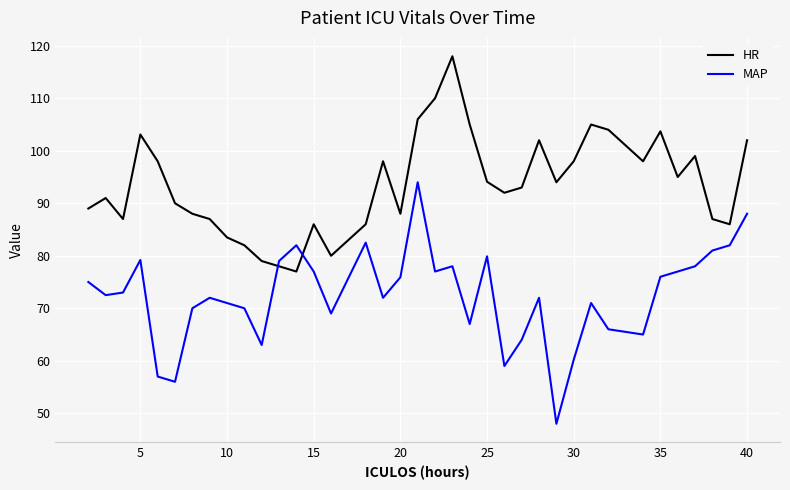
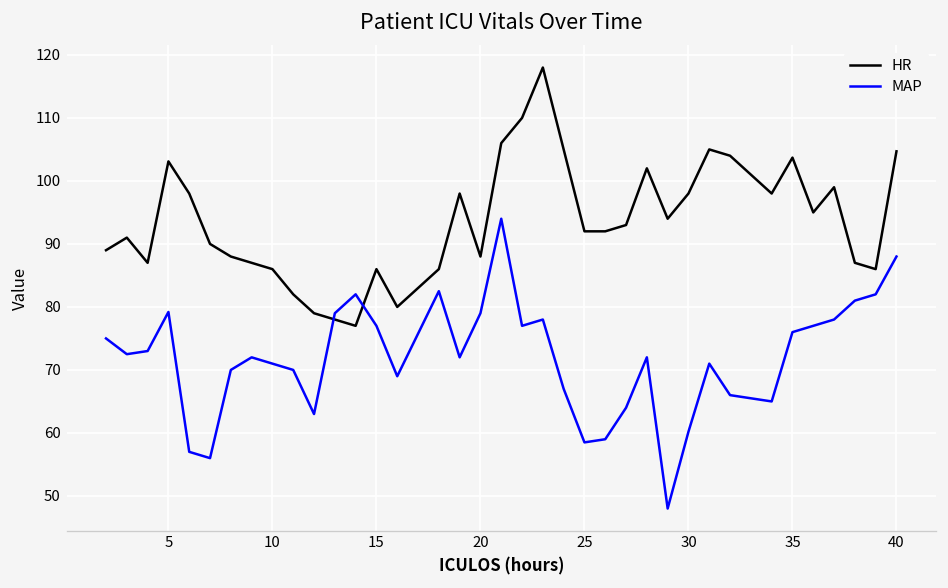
  {
    "HR": {
      "5": 103,
-     "10": 84,
+     "10": 86,
      "15": 86,
      "20": 88,
-     "25": 94,
+     "25": 92,
      "30": 98,
      "35": 104,
-     "40": 102
+     "40": 105
    },
    "MAP": {
      "5": 79,
      "10": 71,
      "15": 77,
-     "20": 76,
-     "25": 80,
+     "20": 79,
+     "25": 59,
      "30": 60,
      "35": 76,
      "40": 88
    }
  }
